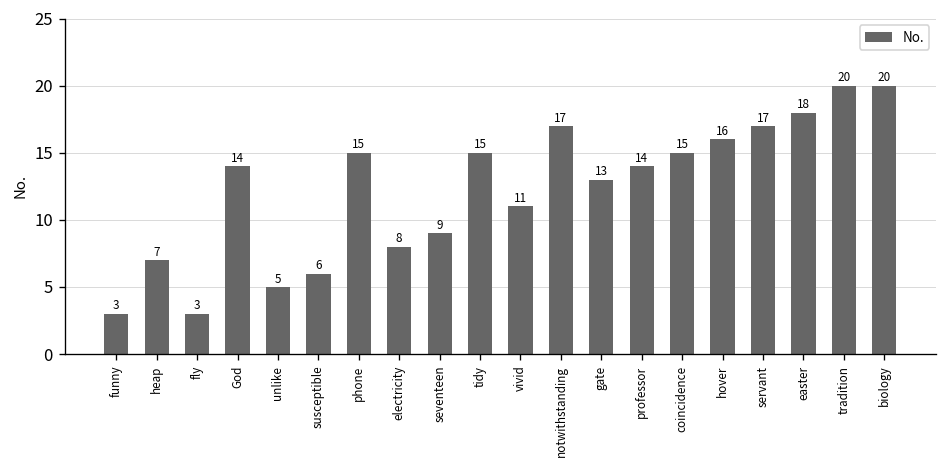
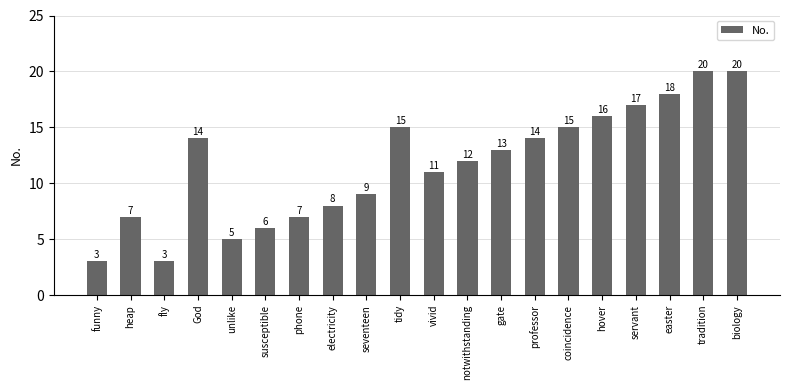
  {
    "funny": 3,
    "heap": 7,
    "fly": 3,
    "God": 14,
    "unlike": 5,
    "susceptible": 6,
-   "phone": 15,
+   "phone": 7,
    "electricity": 8,
    "seventeen": 9,
    "tidy": 15,
    "vivid": 11,
-   "notwithstanding": 17,
+   "notwithstanding": 12,
    "gate": 13,
    "professor": 14,
    "coincidence": 15,
    "hover": 16,
    "servant": 17,
    "easter": 18,
    "tradition": 20,
    "biology": 20
  }
